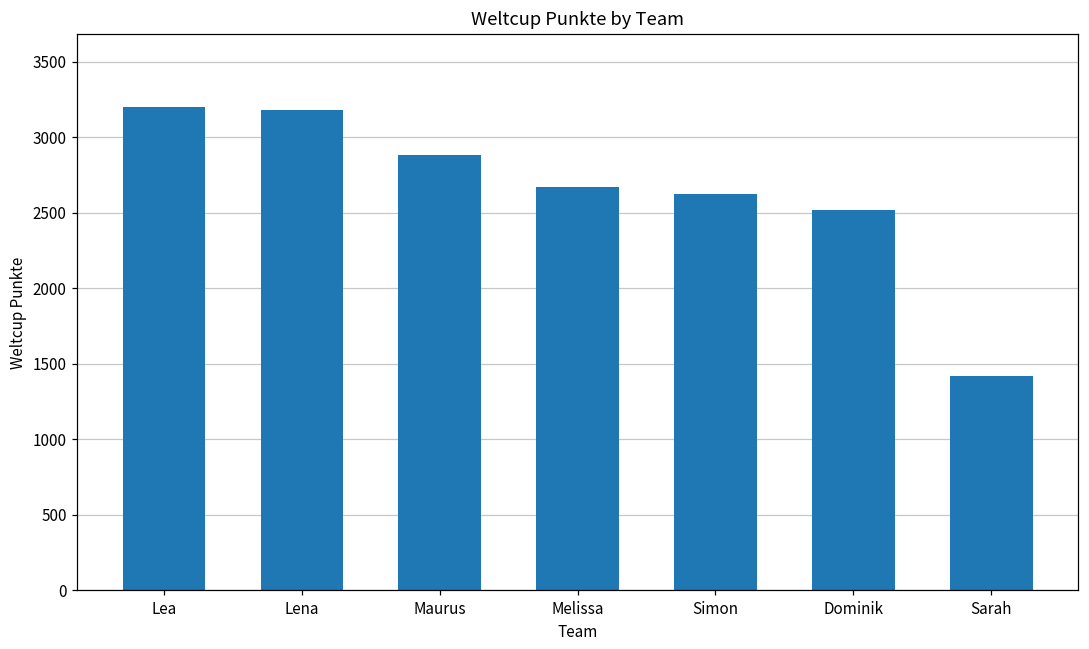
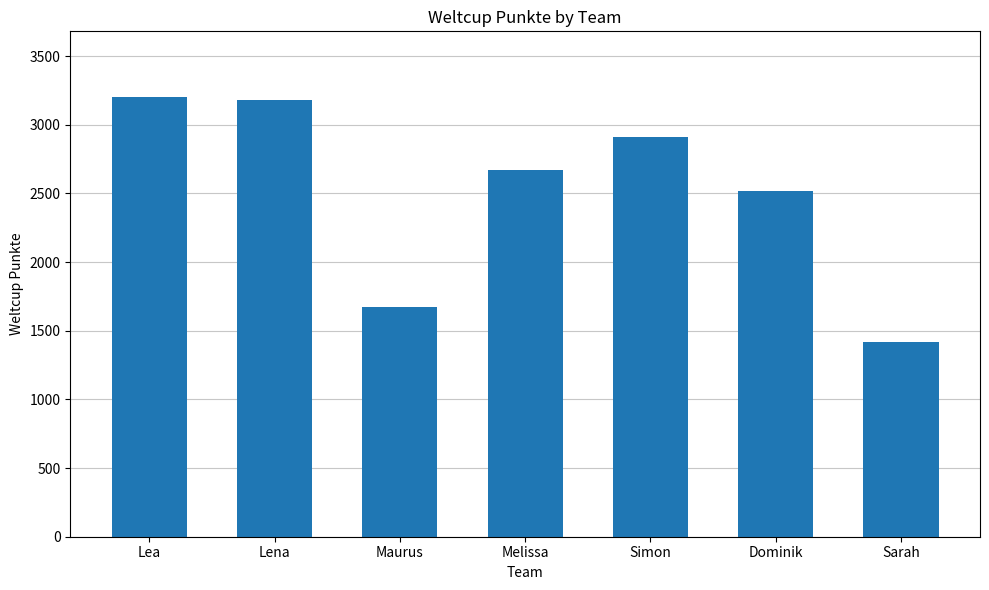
  {
    "Lea": 3200,
    "Lena": 3180,
-   "Maurus": 2880,
+   "Maurus": 1670,
    "Melissa": 2670,
-   "Simon": 2630,
+   "Simon": 2910,
    "Dominik": 2520,
    "Sarah": 1420
  }
